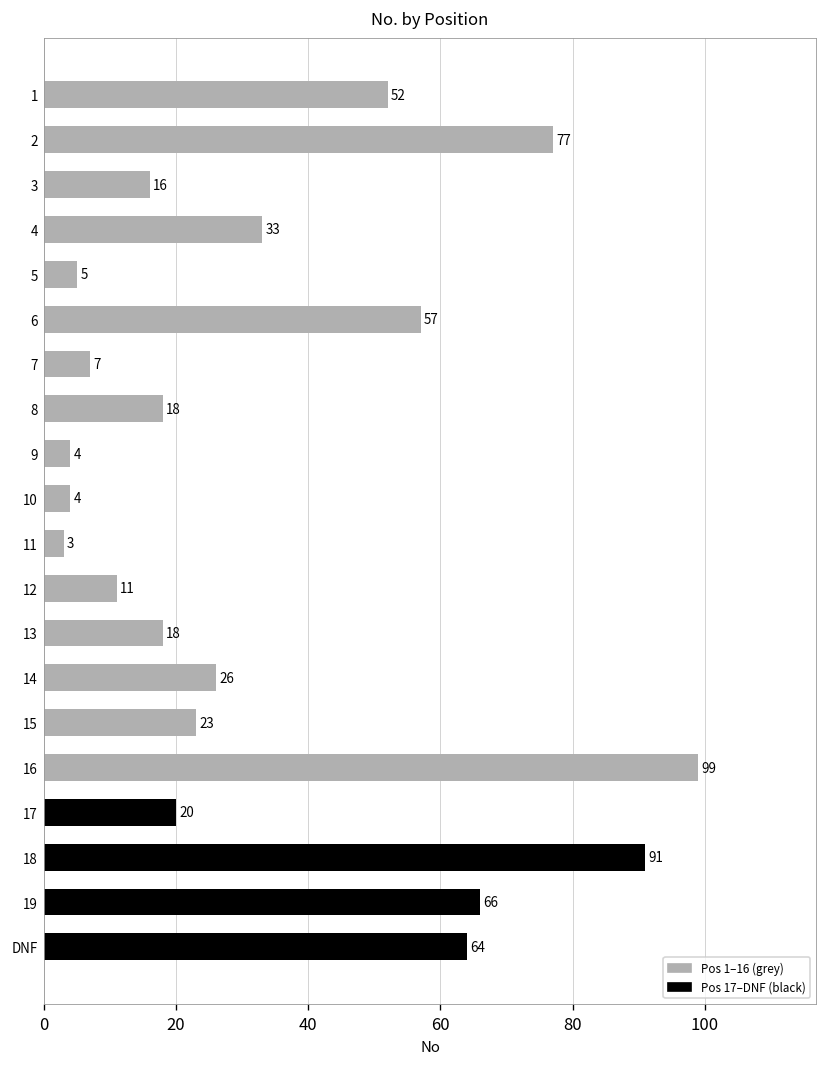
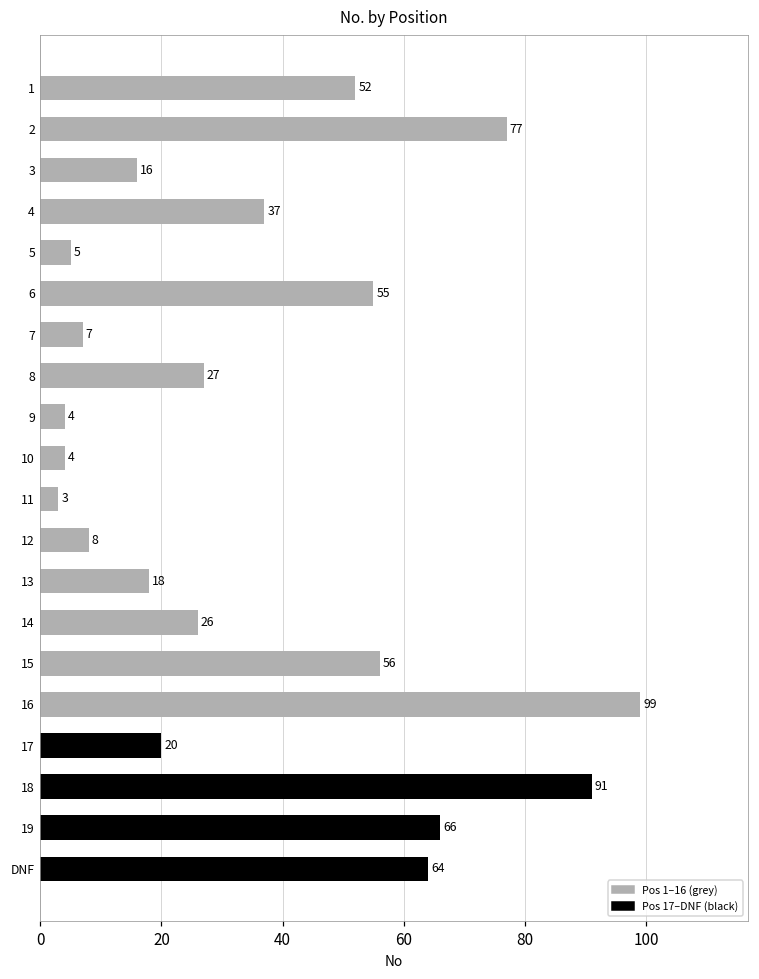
  {
    "1": 52,
    "2": 77,
    "3": 16,
-   "4": 33,
+   "4": 37,
    "5": 5,
-   "6": 57,
+   "6": 55,
    "7": 7,
-   "8": 18,
+   "8": 27,
    "9": 4,
    "10": 4,
    "11": 3,
-   "12": 11,
+   "12": 8,
    "13": 18,
    "14": 26,
-   "15": 23,
+   "15": 56,
    "16": 99,
    "17": 20,
    "18": 91,
    "19": 66,
    "DNF": 64
  }
